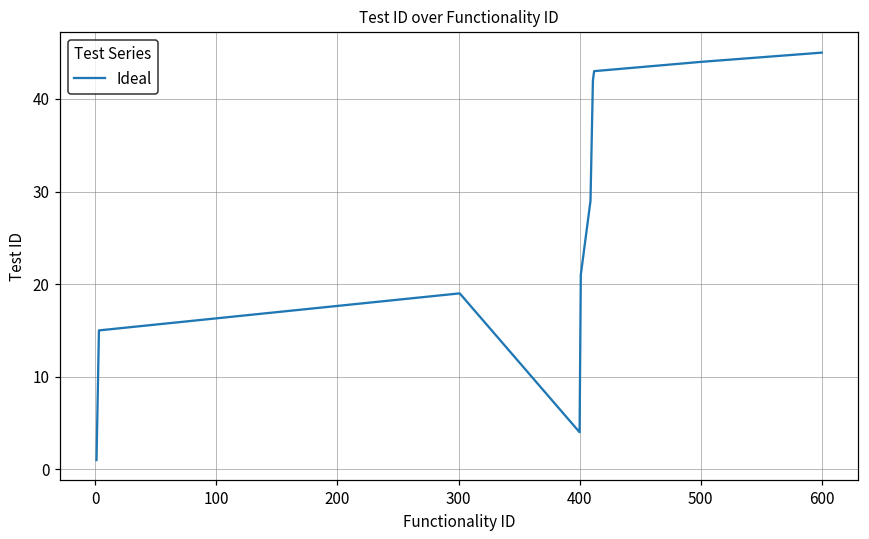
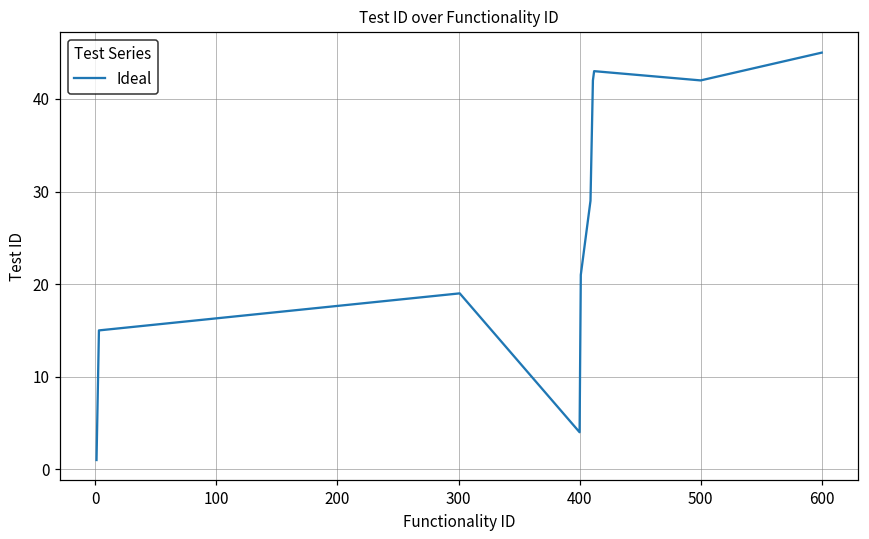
  {
    "400": 4,
-   "500": 44,
+   "500": 42,
    "600": 45
  }
